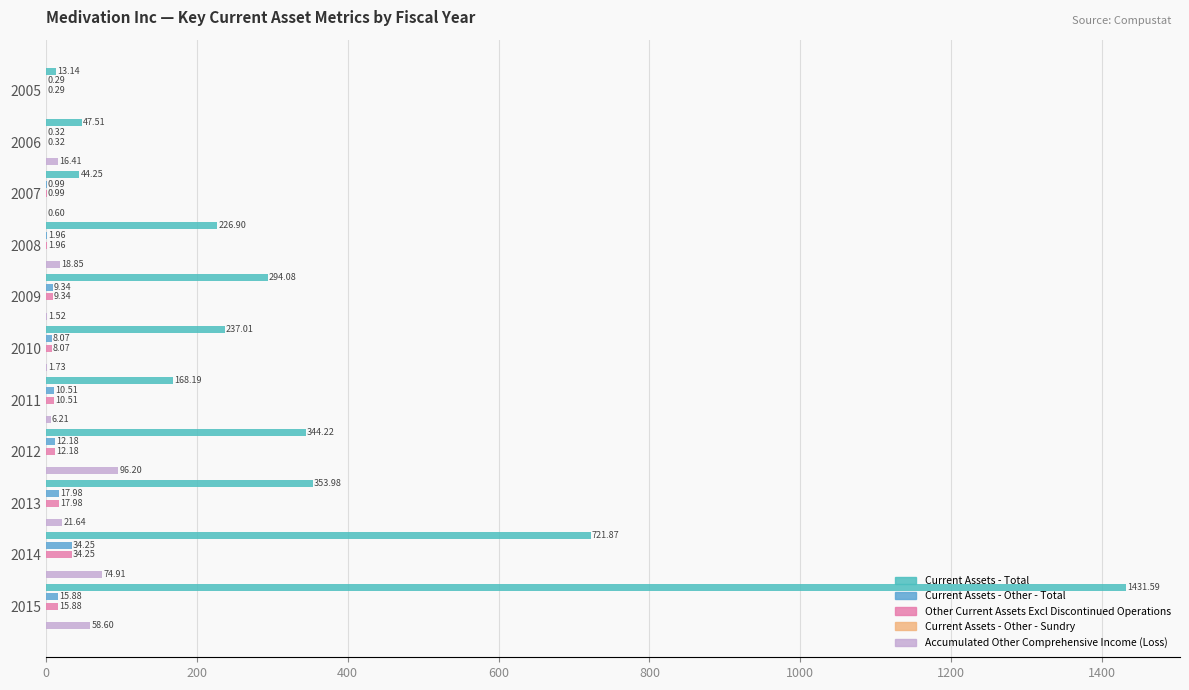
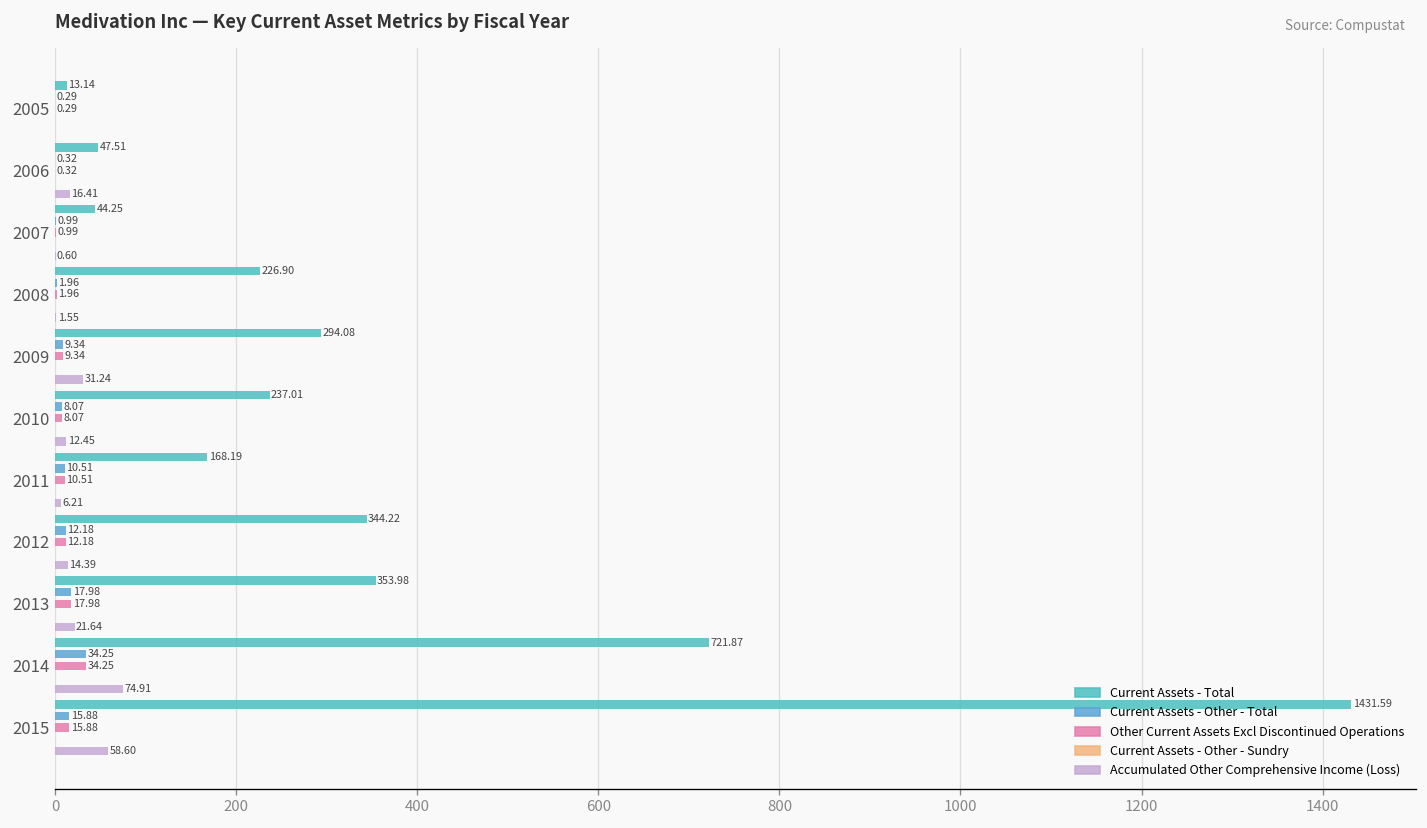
  {
    "Other Current Assets Excl Discontinued Operations": {
      "2005": 0.29,
      "2006": 0.32,
      "2007": 0.99,
      "2008": 1.96,
      "2009": 9.34,
      "2010": 8.07,
      "2011": 10.51,
      "2012": 12.18,
      "2013": 17.98,
      "2014": 34.25,
      "2015": 15.88
    },
    "Current Assets - Other - Sundry": {
      "2005": 0,
      "2006": 0,
      "2007": 0,
      "2008": 0,
      "2009": 0,
      "2010": 0,
      "2011": 0,
      "2012": 0,
      "2013": 0,
      "2014": 0,
      "2015": 0
    },
    "Accumulated Other Comprehensive Income (Loss)": {
      "2006": 16.41,
      "2007": 0.60,
-     "2008": 18.85,
-     "2009": 1.52,
-     "2010": 1.73,
+     "2008": 1.55,
+     "2009": 31.24,
+     "2010": 12.45,
      "2011": 6.21,
-     "2012": 96.20,
+     "2012": 14.39,
      "2013": 21.64,
      "2014": 74.91,
      "2015": 58.60
    }
  }
